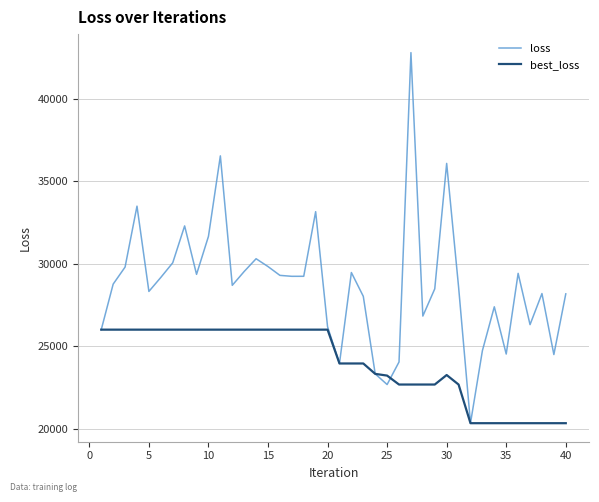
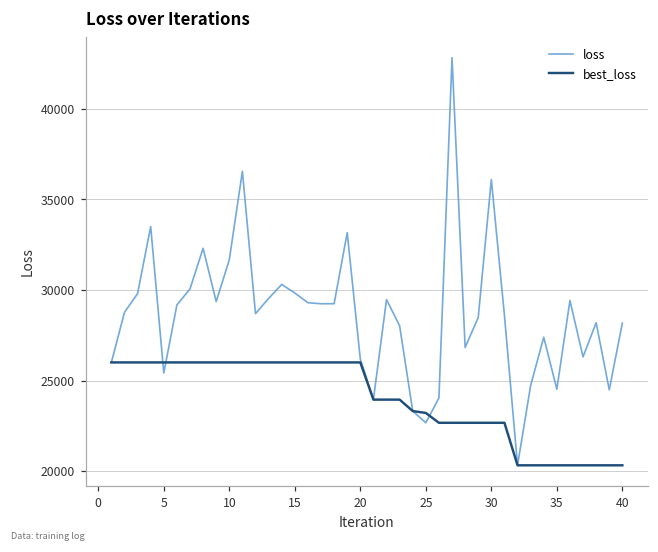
  {
    "loss": {
-     "5": 28300,
+     "5": 25400,
      "10": 31700,
      "15": 29800,
      "20": 26200,
      "25": 22700,
      "30": 36100,
      "35": 24500,
      "40": 28200
    },
    "best_loss": {
      "5": 26000,
      "10": 26000,
      "15": 26000,
      "20": 26000,
      "25": 23200,
-     "30": 23200,
+     "30": 22700,
      "35": 20300,
      "40": 20300
    }
  }
